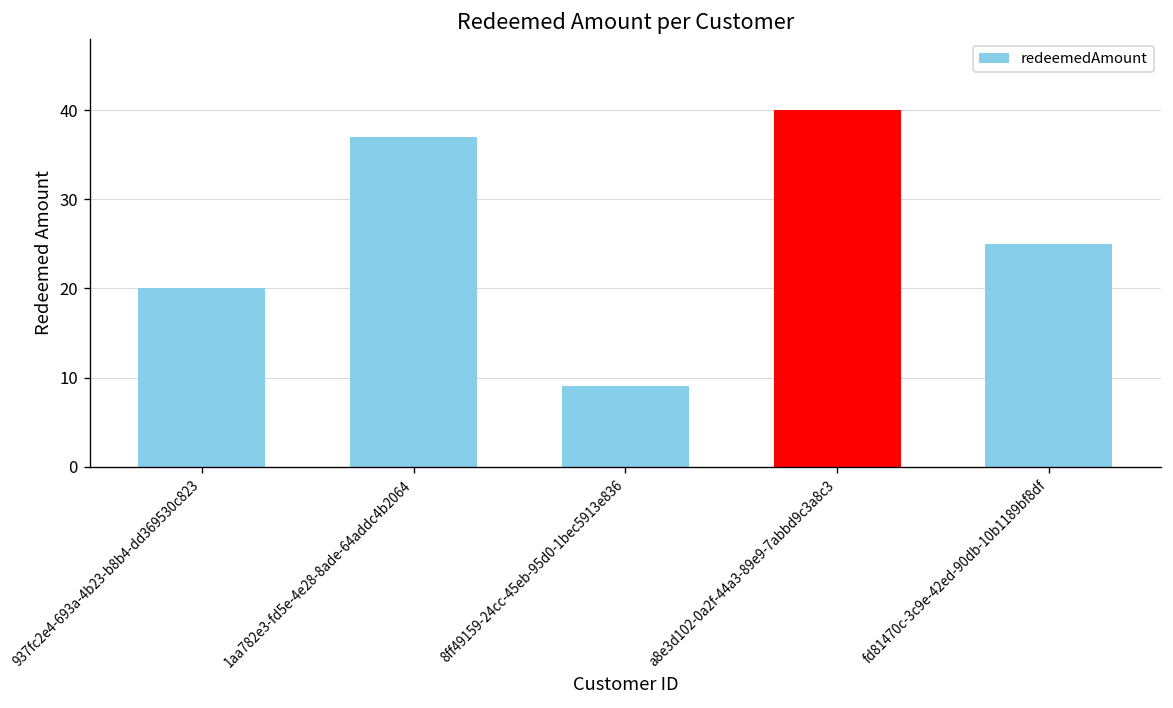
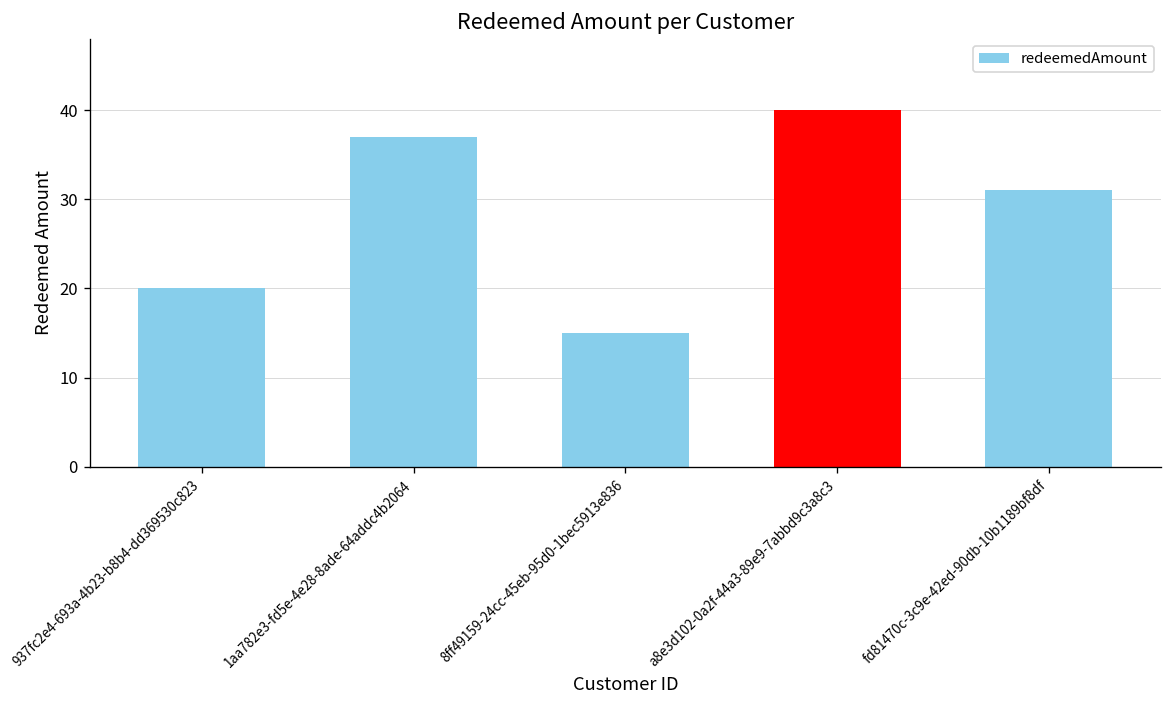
  {
    "937fc2e4-693a-4b23-b8b4-dd369530c823": 20,
    "1aa782e3-fd5e-4e28-8ade-64addc4b2064": 37,
-   "8ff49159-24cc-45eb-95d0-1bec5913e836": 9,
+   "8ff49159-24cc-45eb-95d0-1bec5913e836": 15,
    "a8e3d102-0a2f-44a3-89e9-7abbd9c3a8c3": 40,
-   "fd81470c-3c9e-42ed-90db-10b1189bf8df": 25
+   "fd81470c-3c9e-42ed-90db-10b1189bf8df": 31
  }
